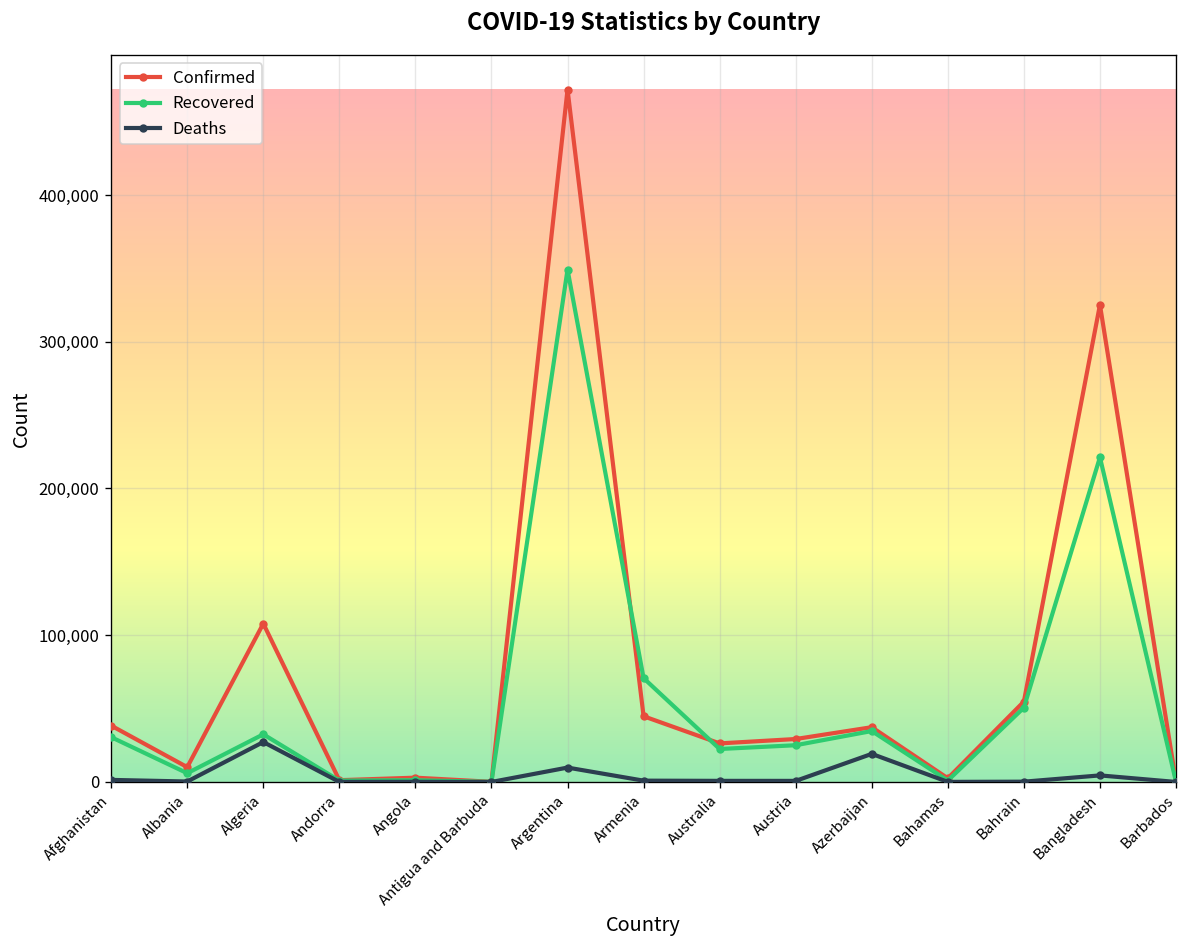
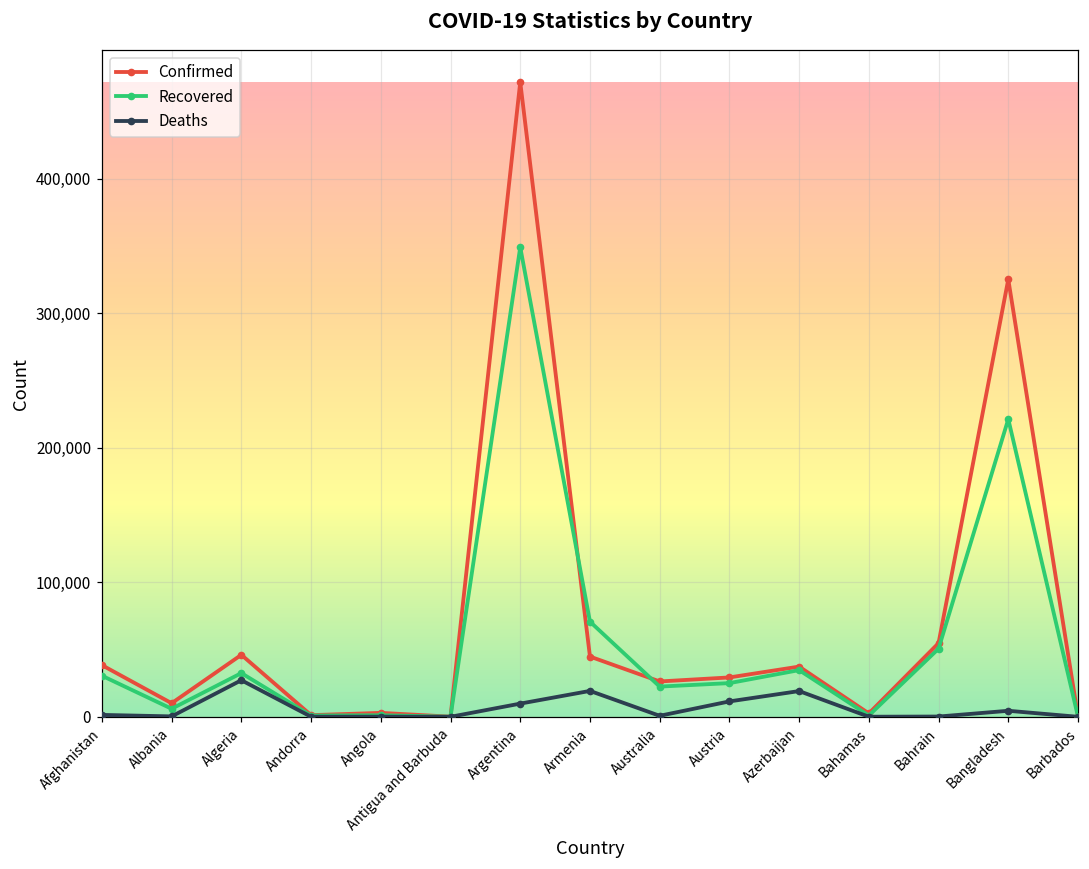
  {
    "Confirmed": {
      "Afghanistan": "38,000",
      "Albania": "10,000",
-     "Algeria": "108,000",
+     "Algeria": "46,000",
      "Argentina": "472,000",
      "Armenia": "45,000",
      "Australia": "26,000",
      "Austria": "29,000",
      "Azerbaijan": "37,000",
      "Bahrain": "55,000",
      "Bangladesh": "325,000"
    },
    "Recovered": {
      "Afghanistan": "31,000",
      "Albania": "6,000",
      "Algeria": "32,000",
      "Argentina": "349,000",
      "Armenia": "71,000",
      "Australia": "22,000",
      "Austria": "25,000",
      "Azerbaijan": "35,000",
      "Bahrain": "51,000",
      "Bangladesh": "221,000"
    },
    "Deaths": {
      "Afghanistan": "1,000",
      "Albania": "0",
      "Algeria": "27,000",
      "Argentina": "10,000",
-     "Armenia": "1,000",
+     "Armenia": "19,000",
      "Australia": "1,000",
-     "Austria": "1,000",
+     "Austria": "11,000",
      "Azerbaijan": "19,000",
      "Bahrain": "0",
      "Bangladesh": "4,000"
    }
  }
